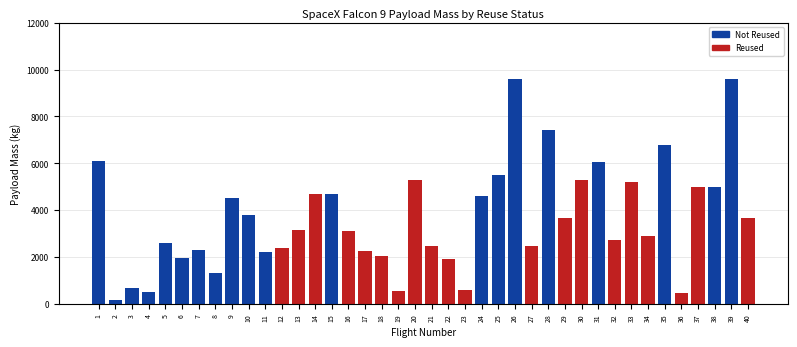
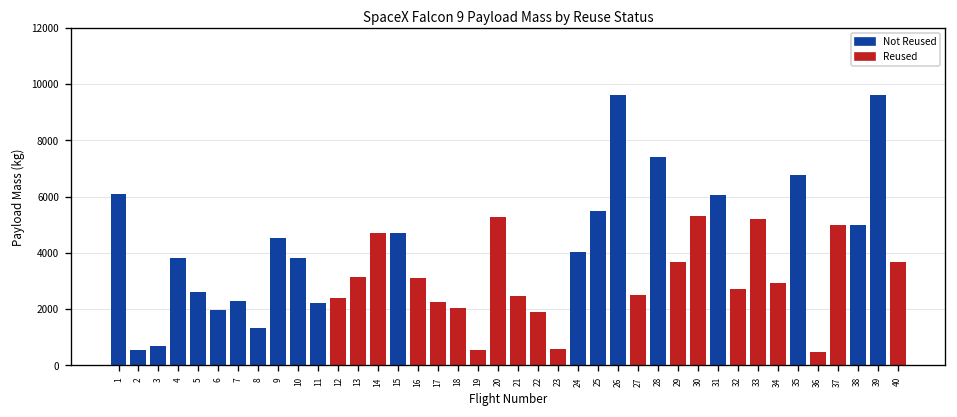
  {
    "1": 6100,
-   "2": 200,
+   "2": 500,
    "3": 700,
-   "4": 500,
+   "4": 3800,
    "5": 2600,
    "6": 2000,
    "7": 2300,
    "8": 1300,
    "9": 4500,
    "10": 3800,
    "11": 2200,
    "15": 4700,
-   "24": 4600,
+   "24": 4000,
    "25": 5500,
    "26": 9600,
    "28": 7400,
    "31": 6100,
    "35": 6800,
    "38": 5000,
    "39": 9600
  }
